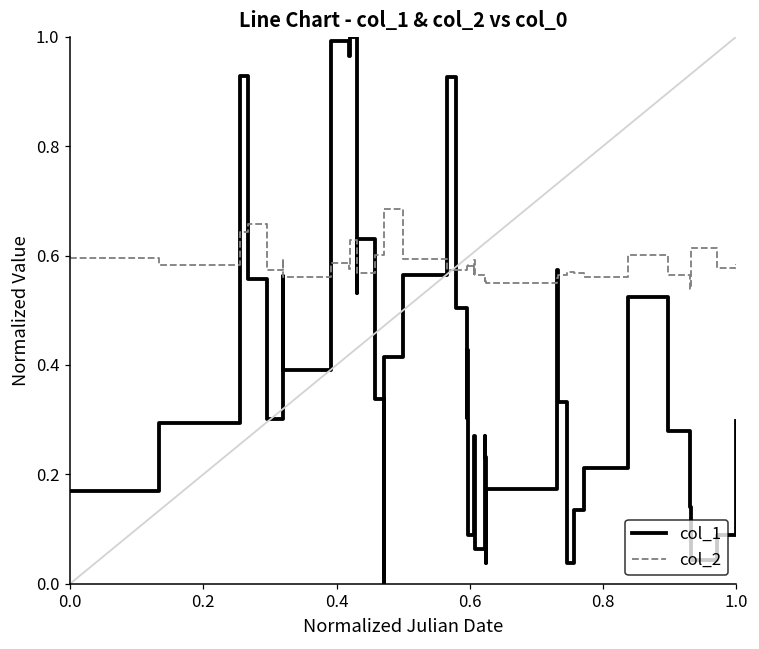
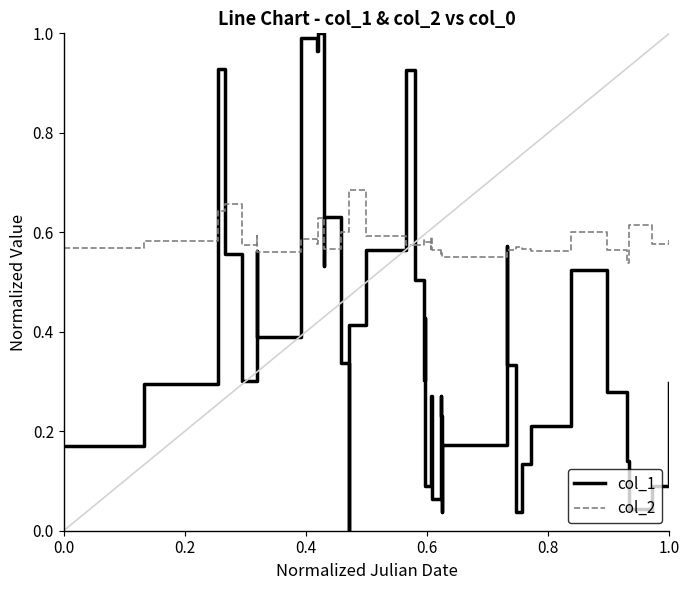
  {
    "col_1": {
      "0.0": 0.17,
      "1.0": 0.30
    },
    "col_2": {
-     "0.0": 0.60,
+     "0.0": 0.57,
      "1.0": 0.58
    }
  }
